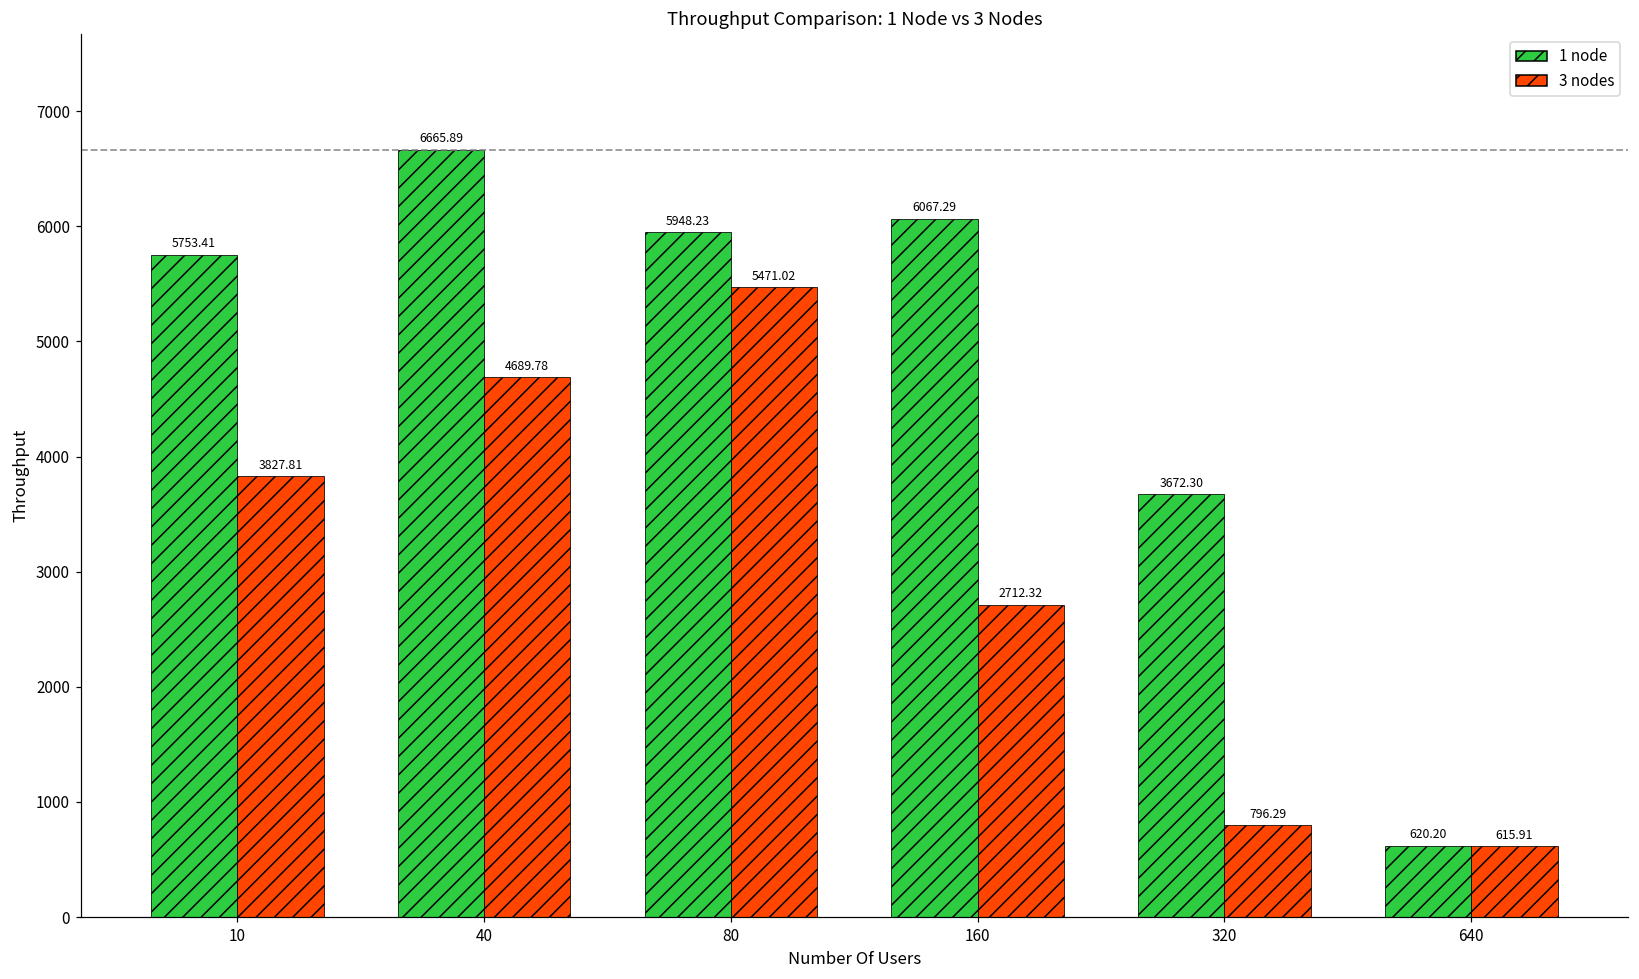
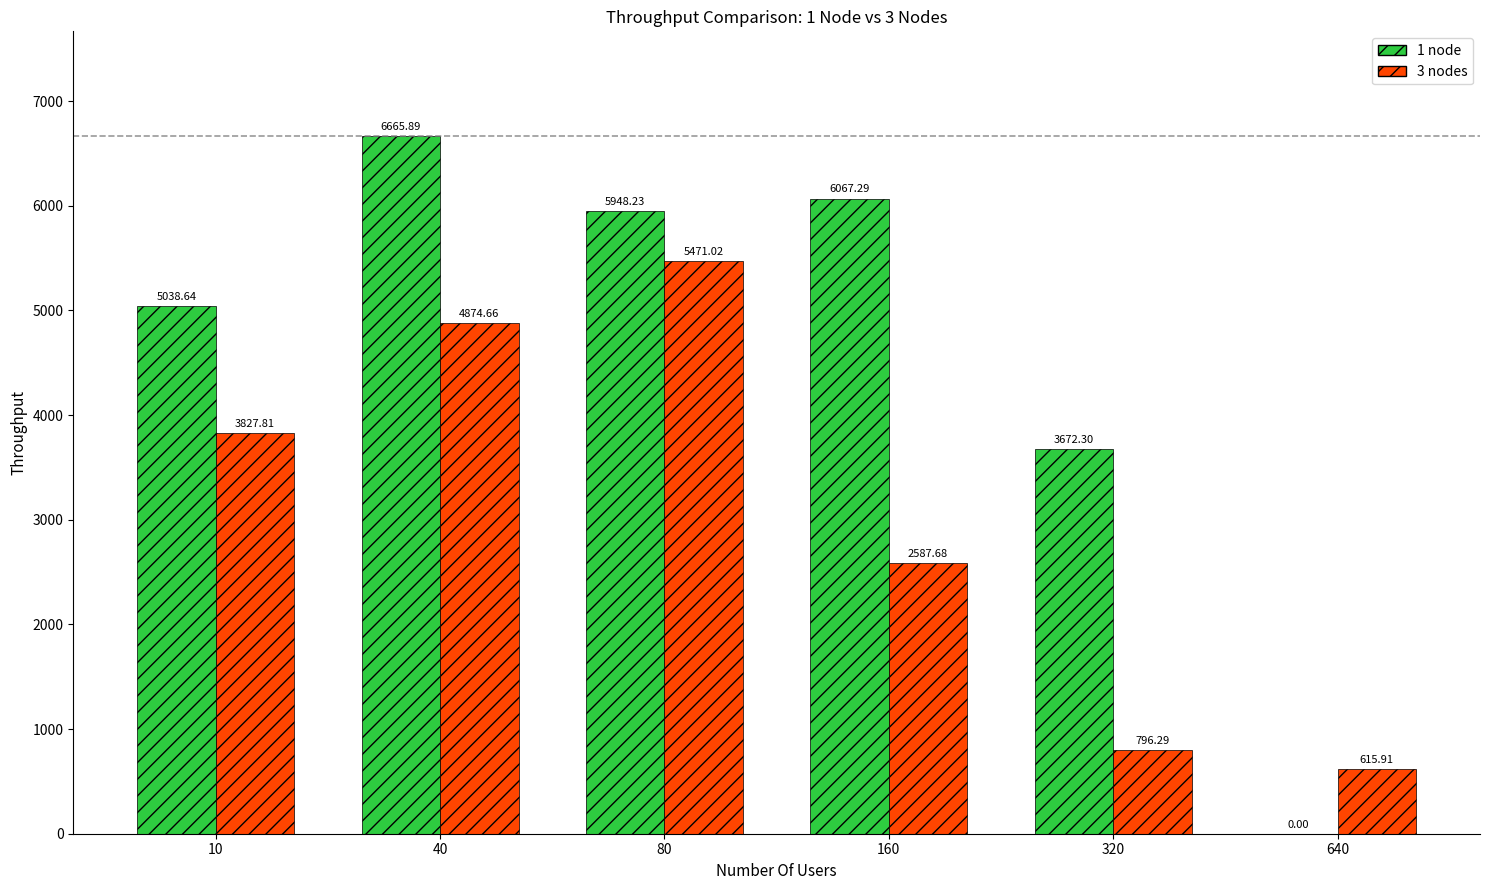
  {
    "1 node": {
-     "10": 5753.41,
+     "10": 5038.64,
      "40": 6665.89,
      "80": 5948.23,
      "160": 6067.29,
      "320": 3672.30,
-     "640": 620.20
+     "640": 0.00
    },
    "3 nodes": {
      "10": 3827.81,
-     "40": 4689.78,
+     "40": 4874.66,
      "80": 5471.02,
-     "160": 2712.32,
+     "160": 2587.68,
      "320": 796.29,
      "640": 615.91
    }
  }
